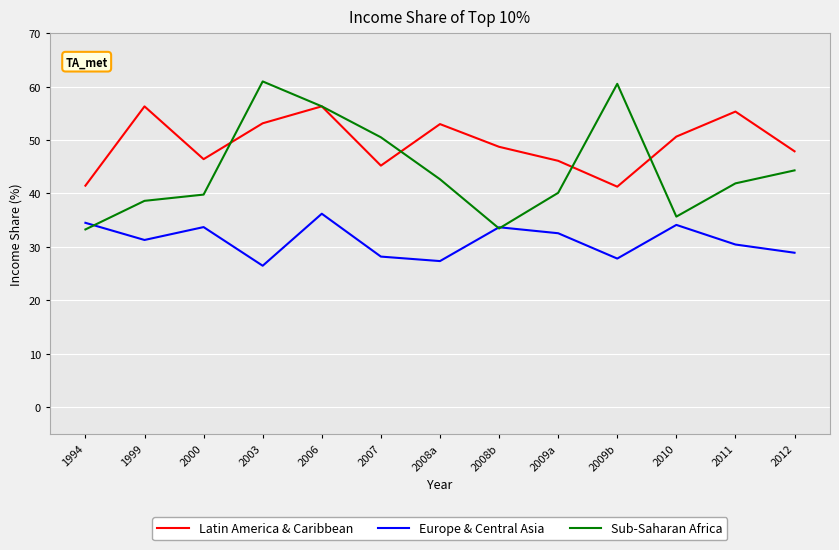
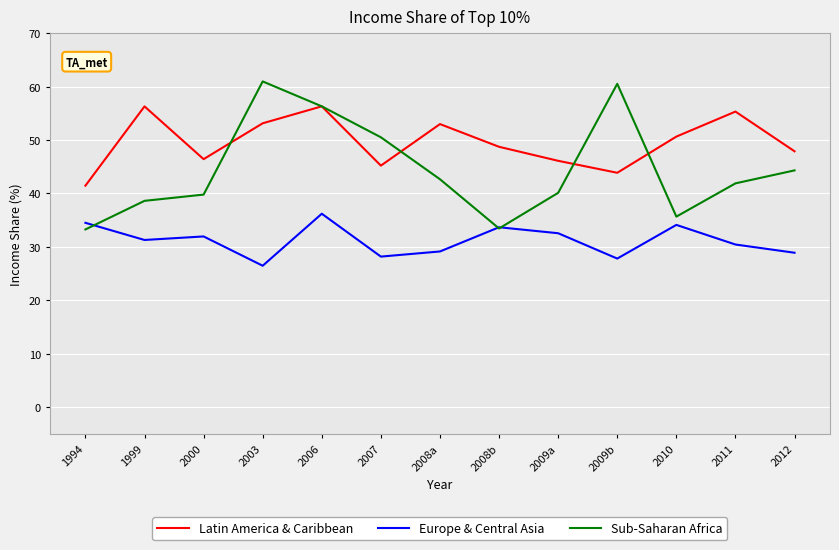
  {
    "Latin America & Caribbean": {
      "1994": 41,
      "1999": 56,
      "2000": 46,
      "2003": 53,
      "2007": 45,
      "2008a": 53,
      "2008b": 49,
      "2009a": 46,
-     "2009b": 41,
+     "2009b": 44,
      "2010": 51,
      "2011": 55,
      "2012": 48
    },
    "Europe & Central Asia": {
      "1994": 35,
      "1999": 31,
-     "2000": 34,
+     "2000": 32,
      "2003": 26,
      "2006": 36,
      "2007": 28,
-     "2008a": 27,
+     "2008a": 29,
      "2009a": 33,
      "2009b": 28,
      "2010": 34,
      "2011": 30,
      "2012": 29
    },
    "Sub-Saharan Africa": {
      "1994": 33,
      "1999": 39,
      "2000": 40,
      "2003": 61,
      "2007": 51,
      "2008a": 43,
      "2009a": 40,
      "2009b": 61,
      "2010": 36,
      "2011": 42,
      "2012": 44
    }
  }
